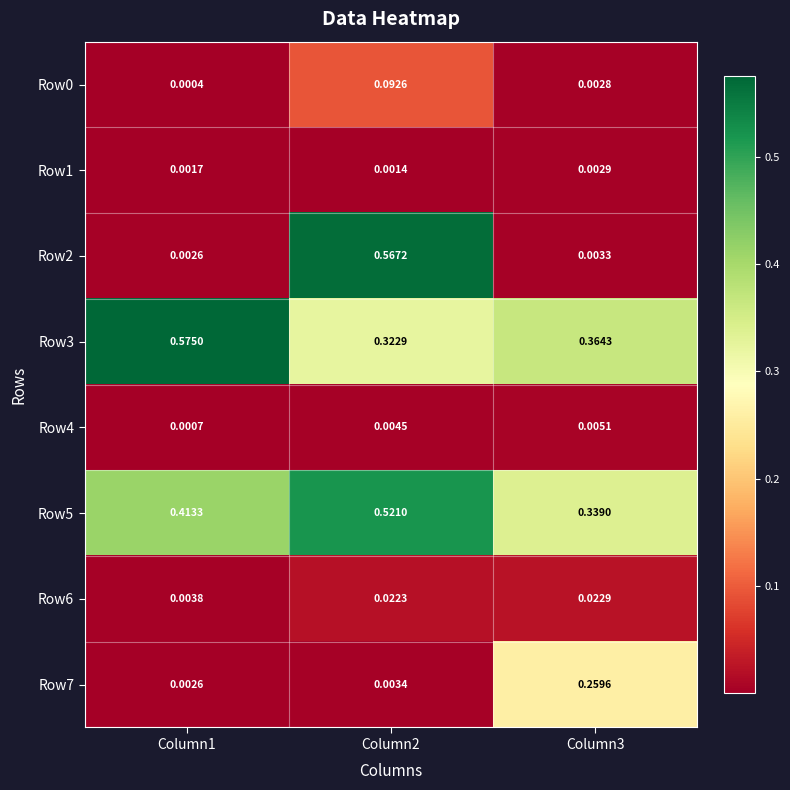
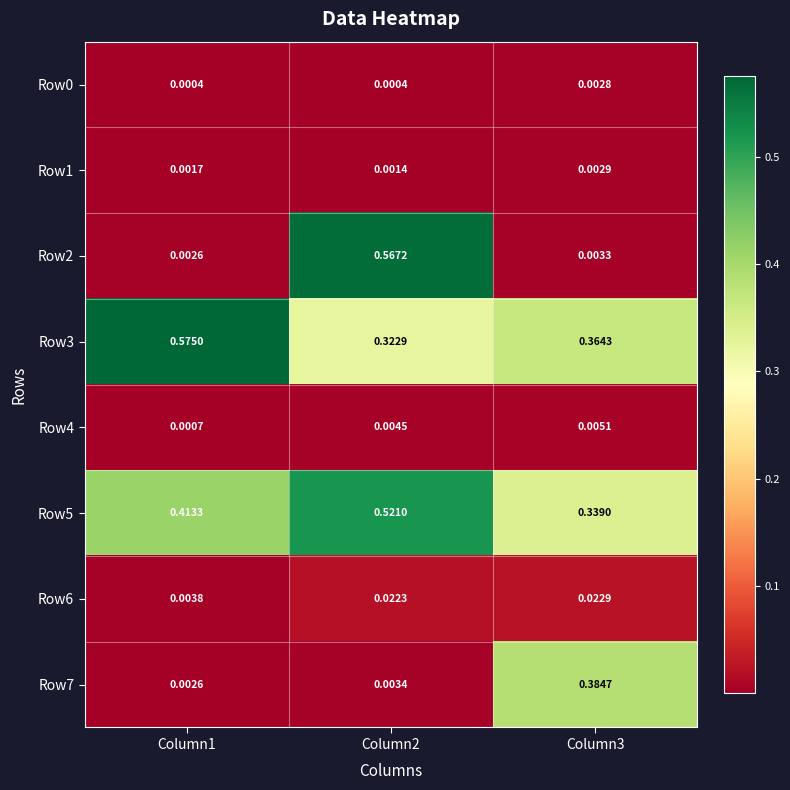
  {
    "Row0": {
      "Column1": 0.0004,
-     "Column2": 0.0926,
+     "Column2": 0.0004,
      "Column3": 0.0028
    },
    "Row1": {
      "Column1": 0.0017,
      "Column2": 0.0014,
      "Column3": 0.0029
    },
    "Row2": {
      "Column1": 0.0026,
      "Column2": 0.5672,
      "Column3": 0.0033
    },
    "Row3": {
      "Column1": 0.5750,
      "Column2": 0.3229,
      "Column3": 0.3643
    },
    "Row4": {
      "Column1": 0.0007,
      "Column2": 0.0045,
      "Column3": 0.0051
    },
    "Row5": {
      "Column1": 0.4133,
      "Column2": 0.5210,
      "Column3": 0.3390
    },
    "Row6": {
      "Column1": 0.0038,
      "Column2": 0.0223,
      "Column3": 0.0229
    },
    "Row7": {
      "Column1": 0.0026,
      "Column2": 0.0034,
-     "Column3": 0.2596
+     "Column3": 0.3847
    }
  }
